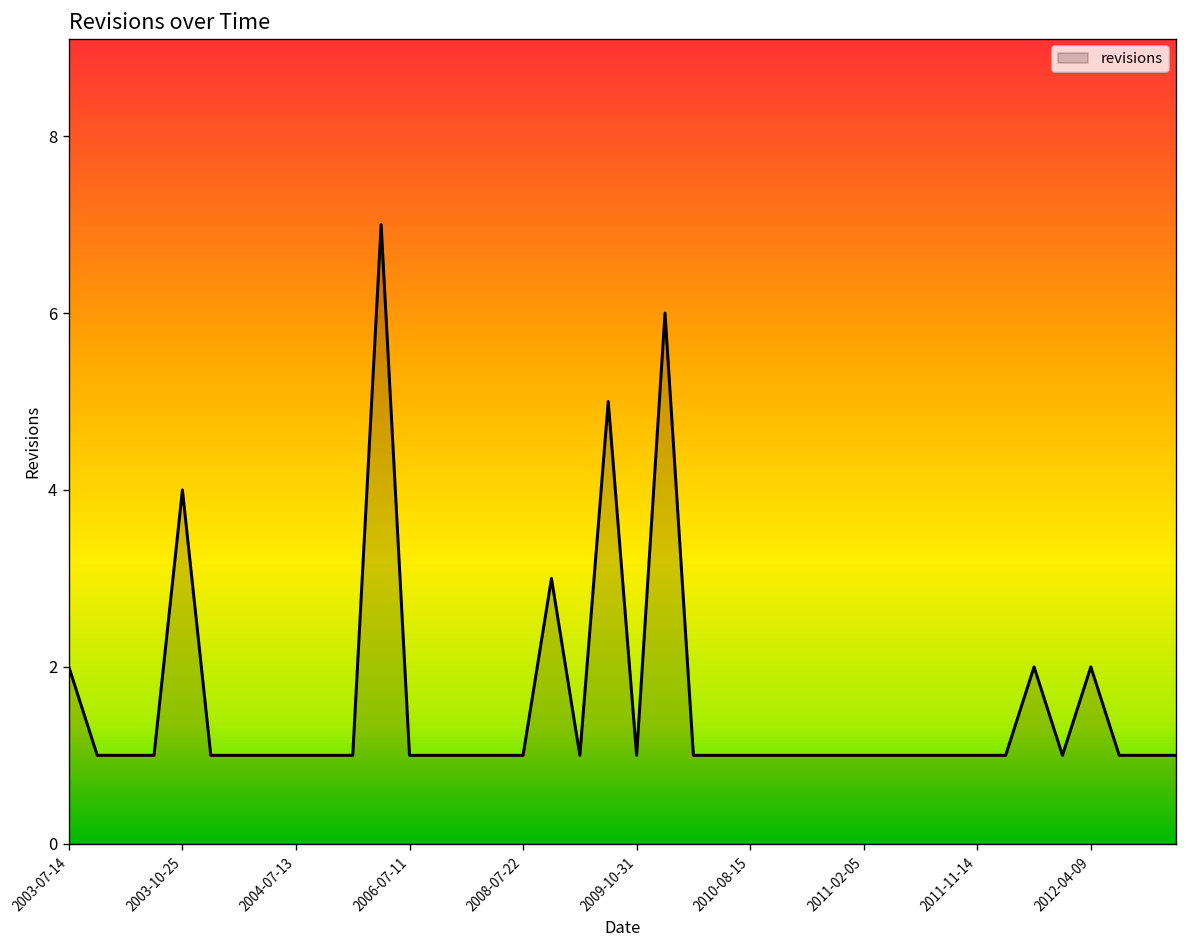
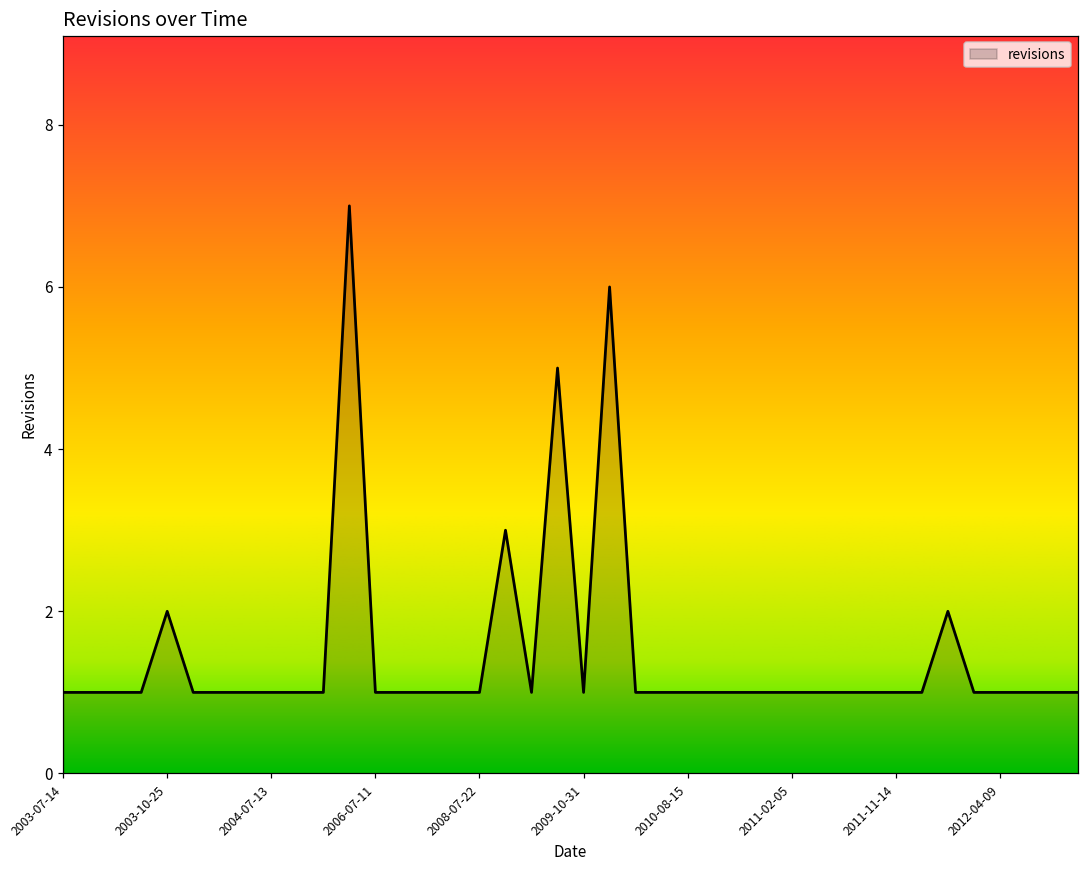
  {
-   "2003-07-14": 2,
-   "2003-10-25": 4,
+   "2003-07-14": 1,
+   "2003-10-25": 2,
    "2004-07-13": 1,
    "2006-07-11": 1,
    "2008-07-22": 1,
    "2009-10-31": 1,
    "2010-08-15": 1,
    "2011-02-05": 1,
    "2011-11-14": 1,
-   "2012-04-09": 2
+   "2012-04-09": 1
  }
